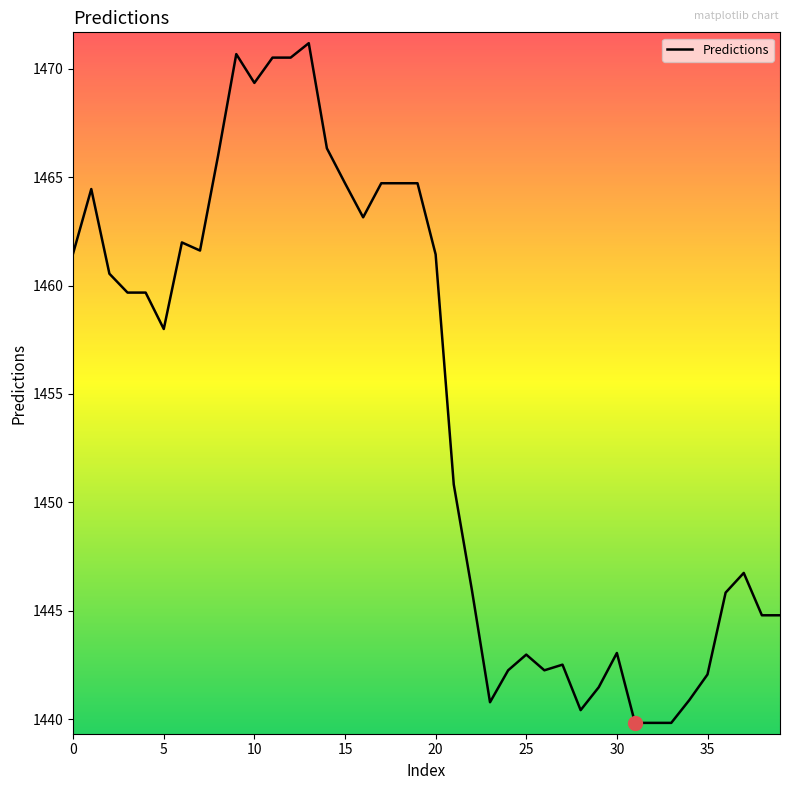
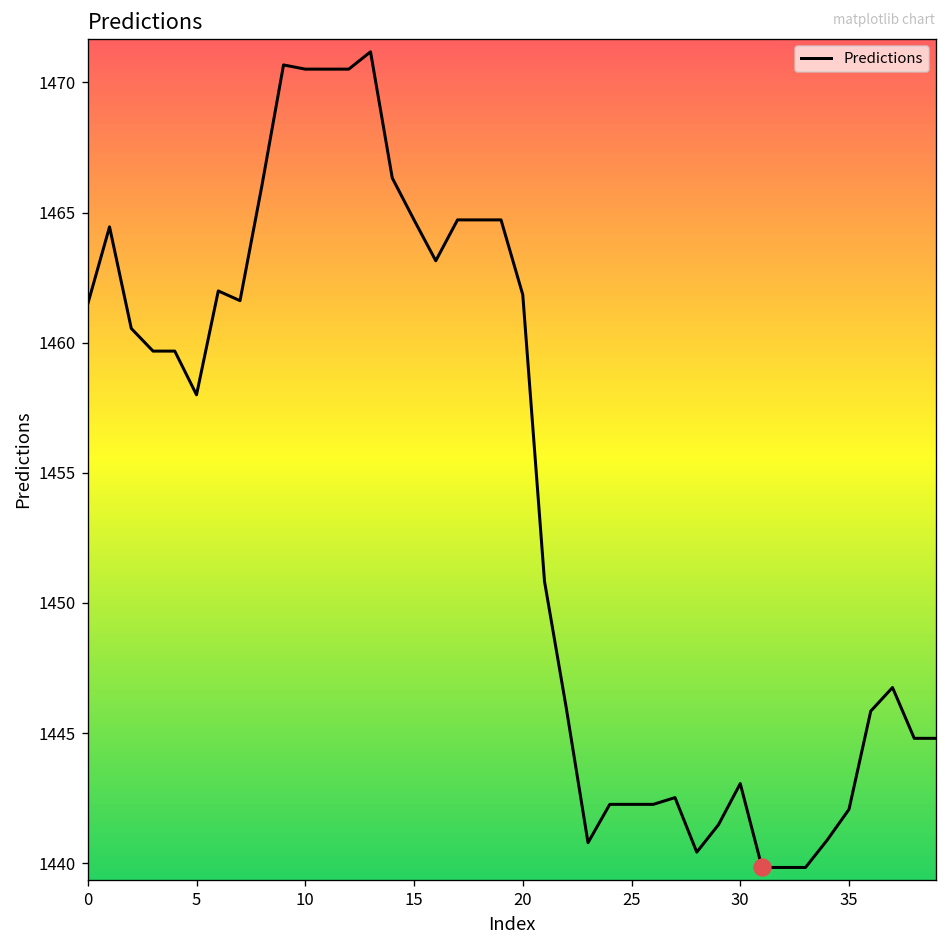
  {
    "Predictions": {
      "0": 1461.5,
      "5": 1458.0,
-     "10": 1469.3,
+     "10": 1470.5,
      "15": 1464.7,
-     "20": 1461.4,
-     "25": 1443.0,
+     "20": 1461.8,
+     "25": 1442.3,
      "30": 1443.1,
      "35": 1442.1
    }
  }
